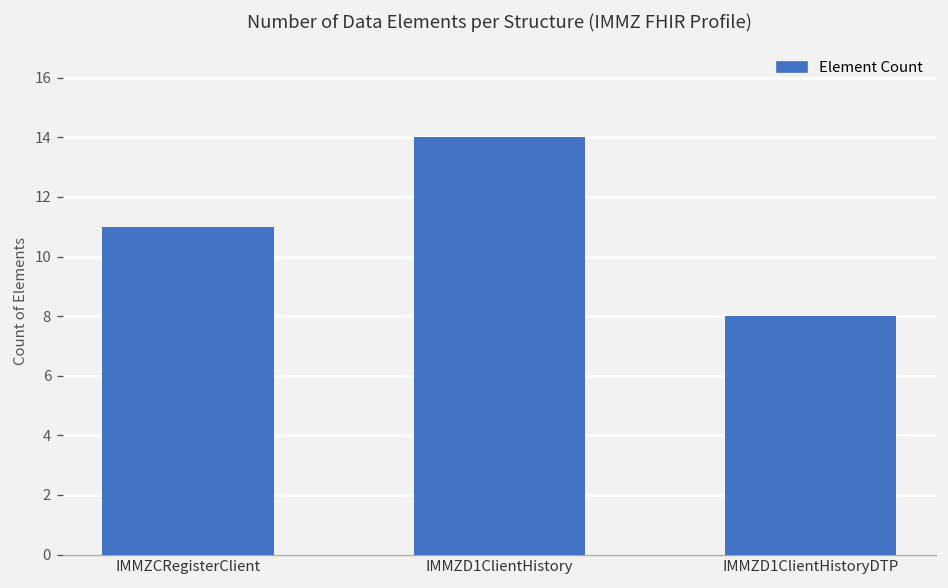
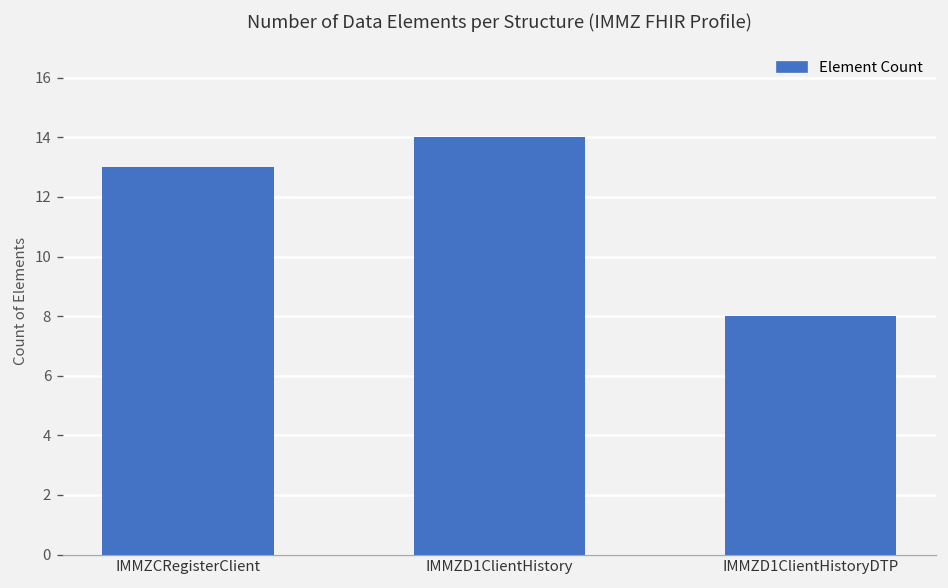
  {
-   "IMMZCRegisterClient": 11,
+   "IMMZCRegisterClient": 13,
    "IMMZD1ClientHistory": 14,
    "IMMZD1ClientHistoryDTP": 8
  }
